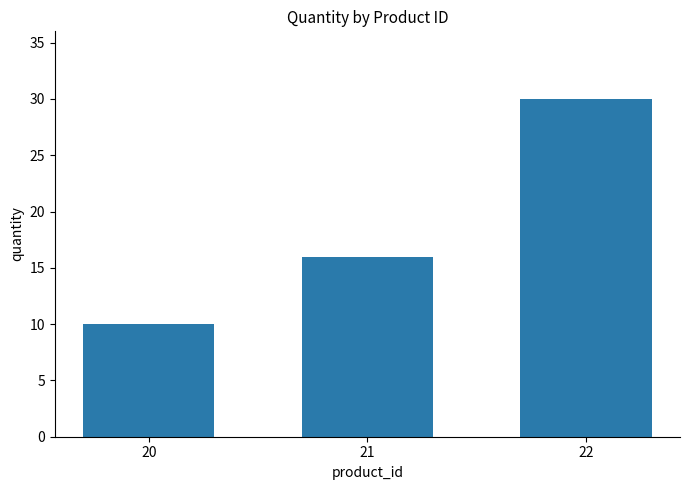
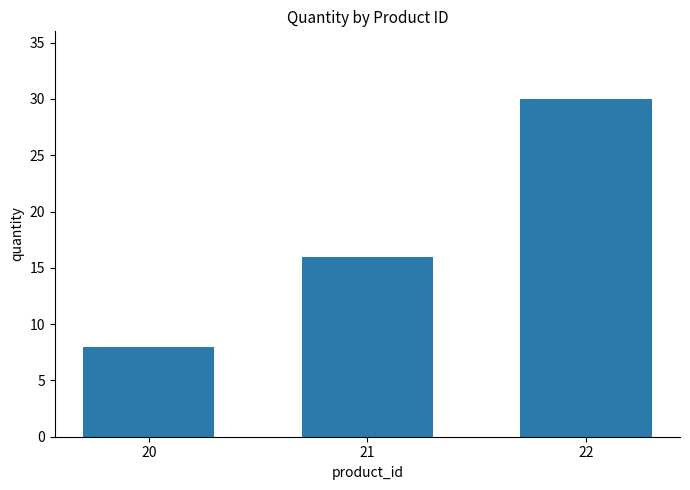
  {
-   "20": 10,
+   "20": 8,
    "21": 16,
    "22": 30
  }
